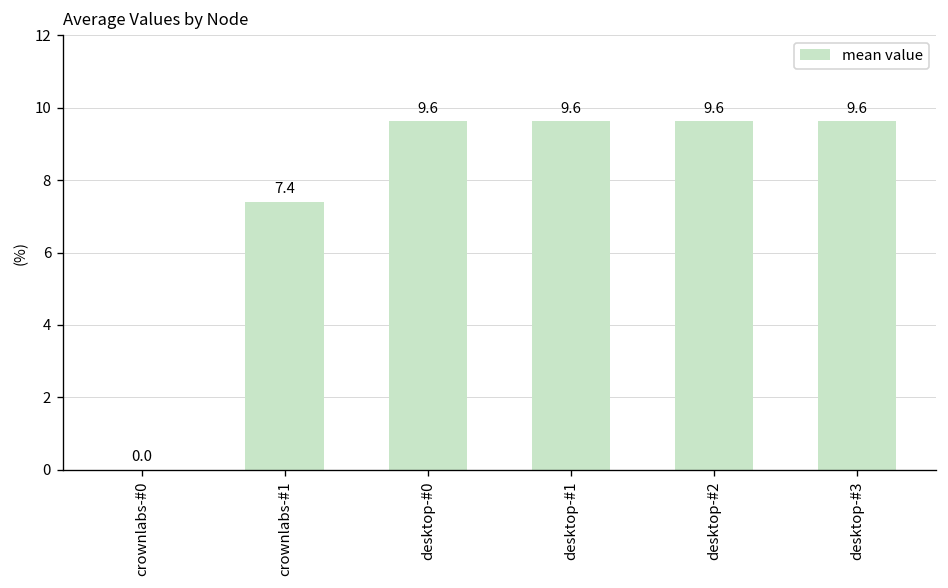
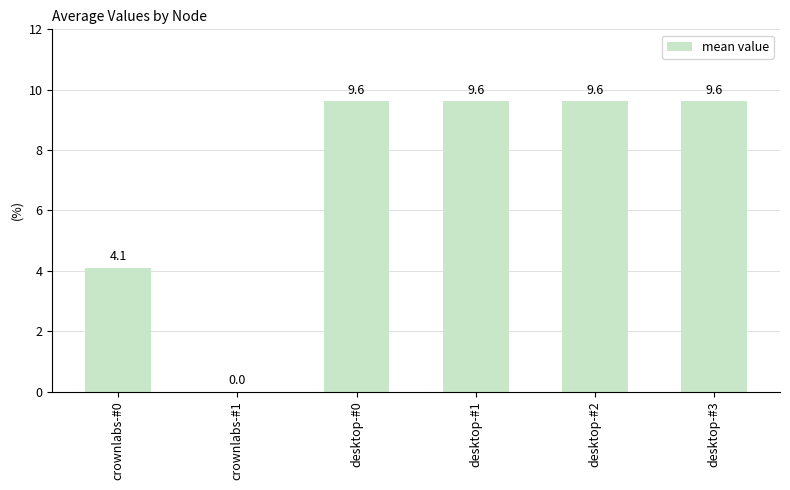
  {
-   "crownlabs-#0": 0.0,
-   "crownlabs-#1": 7.4,
+   "crownlabs-#0": 4.1,
+   "crownlabs-#1": 0.0,
    "desktop-#0": 9.6,
    "desktop-#1": 9.6,
    "desktop-#2": 9.6,
    "desktop-#3": 9.6
  }
